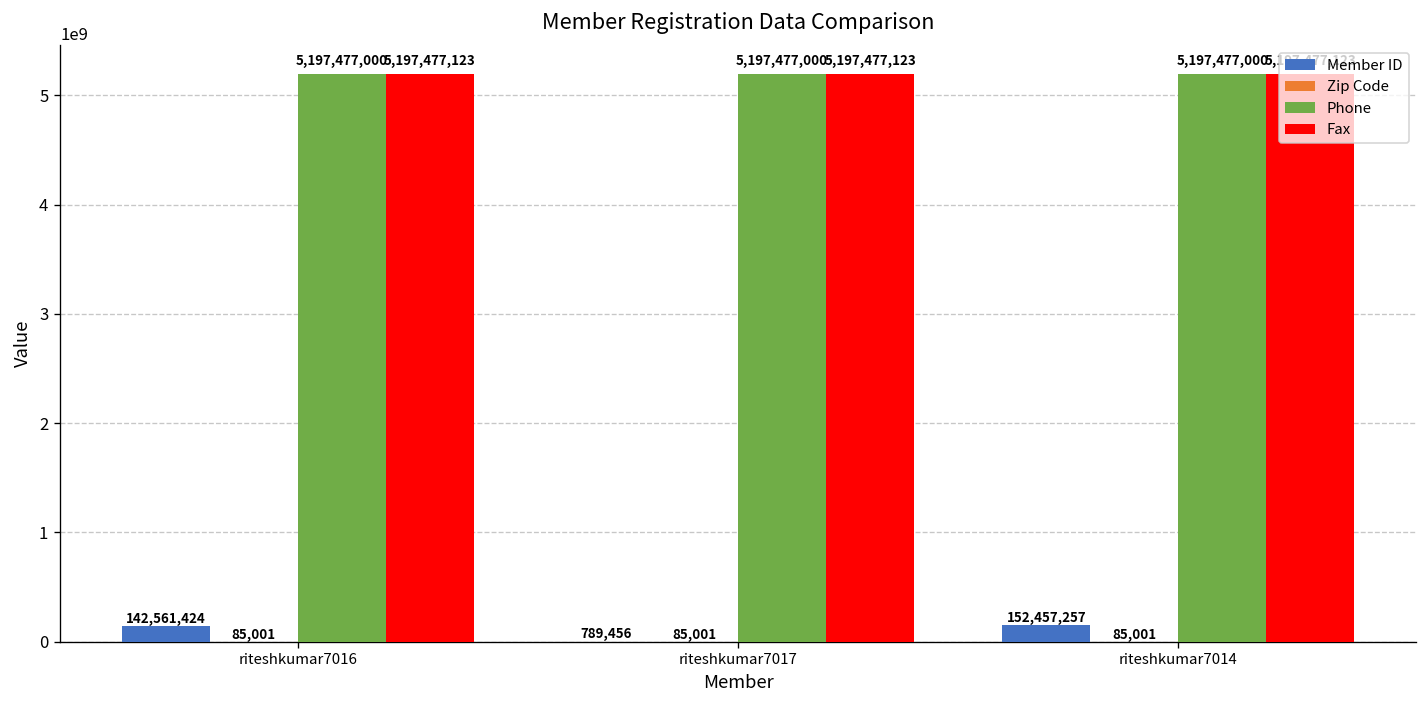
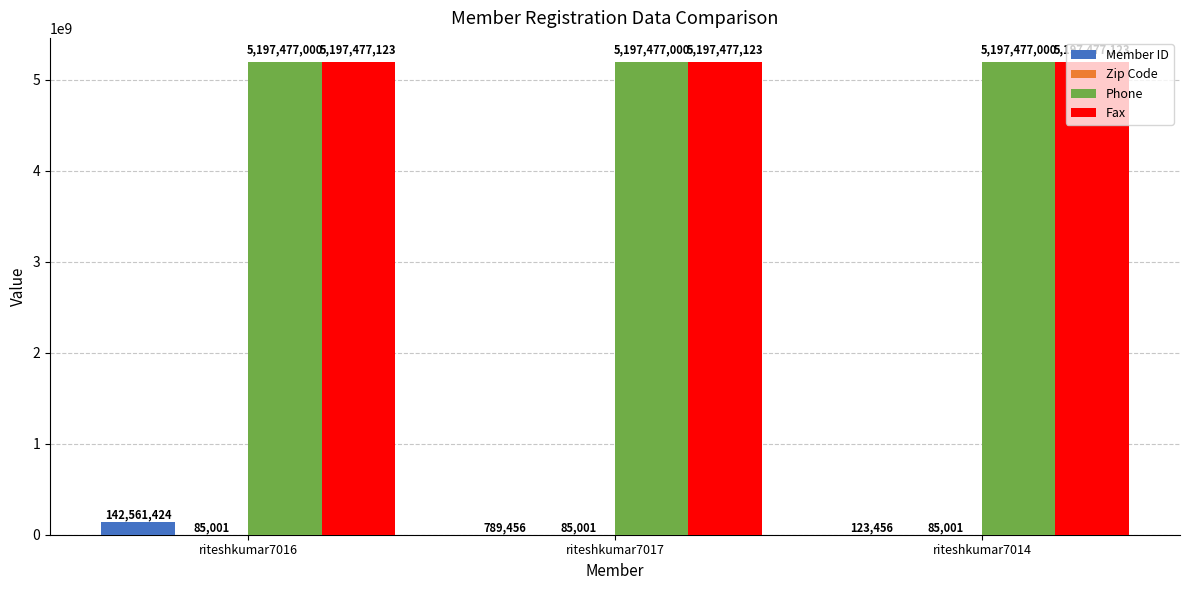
  {
    "Member ID": {
      "riteshkumar7016": "142,561,424",
      "riteshkumar7017": "789,456",
-     "riteshkumar7014": "152,457,257"
+     "riteshkumar7014": "123,456"
    },
    "Zip Code": {
      "riteshkumar7016": "85,001",
      "riteshkumar7017": "85,001",
      "riteshkumar7014": "85,001"
    },
    "Phone": {
      "riteshkumar7016": "5,197,477,000",
      "riteshkumar7017": "5,197,477,000",
      "riteshkumar7014": "5,197,477,000"
    },
    "Fax": {
      "riteshkumar7016": "5,197,477,123",
      "riteshkumar7017": "5,197,477,123"
    }
  }
